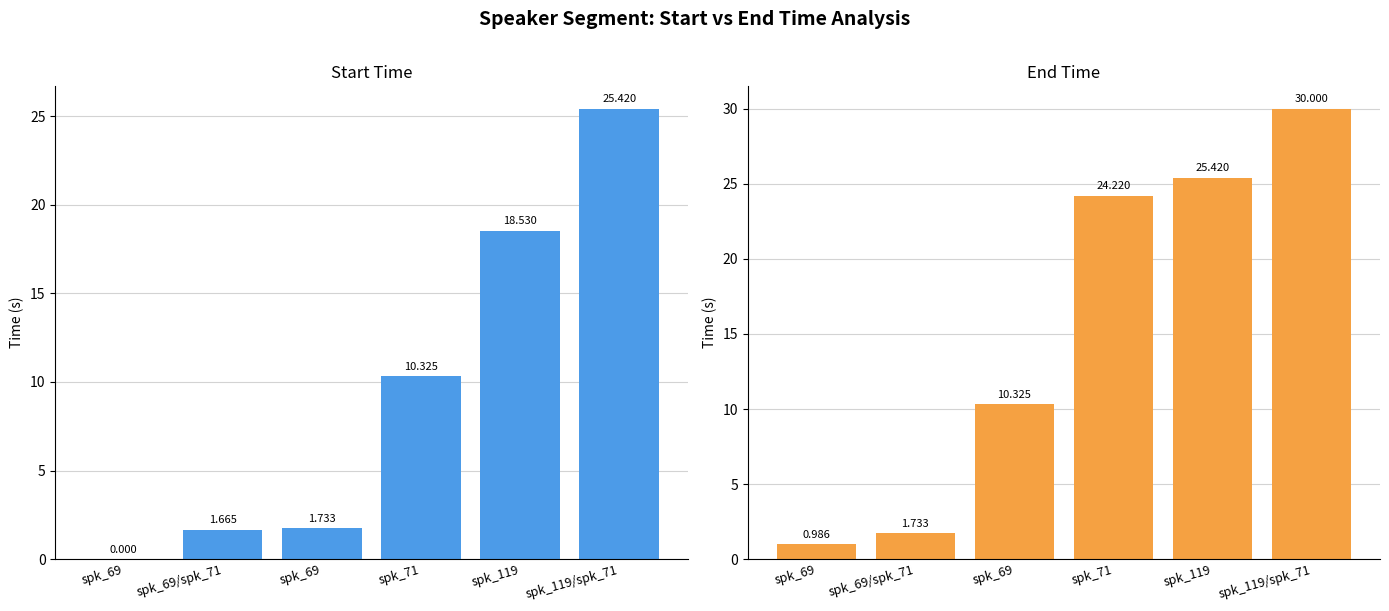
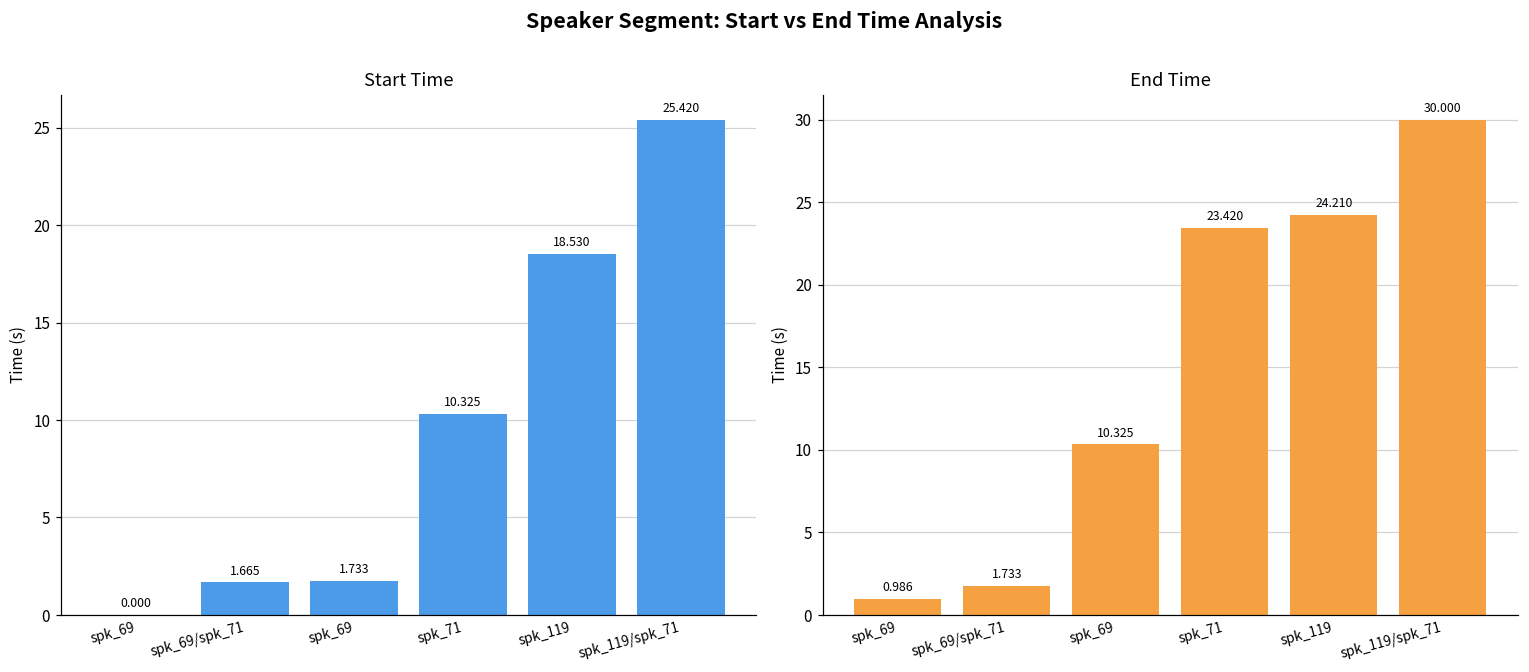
  {
    "Start Time": {
      "spk_69/spk_71": 1.665,
      "spk_71": 10.325,
      "spk_119": 18.530,
      "spk_119/spk_71": 25.420
    },
    "End Time": {
      "spk_69/spk_71": 1.733,
-     "spk_71": 24.220,
-     "spk_119": 25.420,
+     "spk_71": 23.420,
+     "spk_119": 24.210,
      "spk_119/spk_71": 30.000
    }
  }
